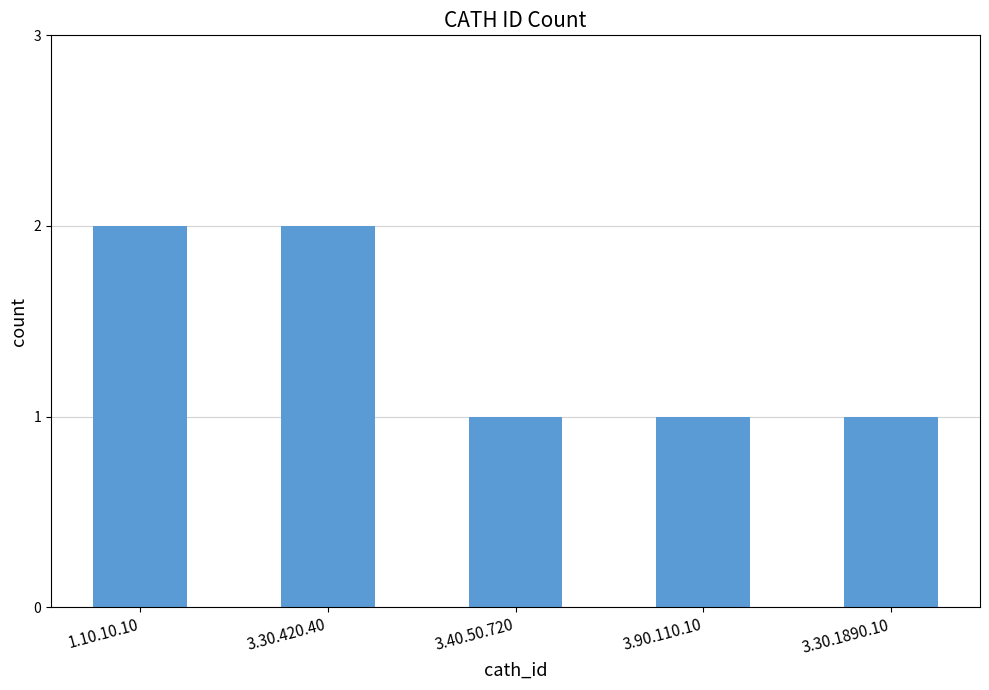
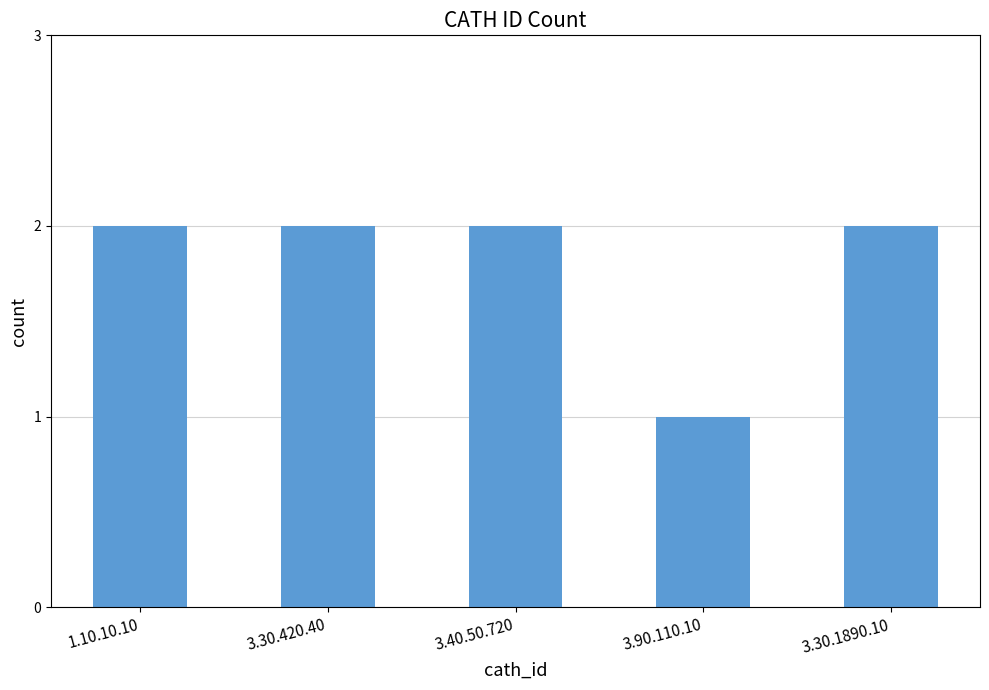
  {
    "1.10.10.10": 2,
    "3.30.420.40": 2,
-   "3.40.50.720": 1,
+   "3.40.50.720": 2,
    "3.90.110.10": 1,
-   "3.30.1890.10": 1
+   "3.30.1890.10": 2
  }
